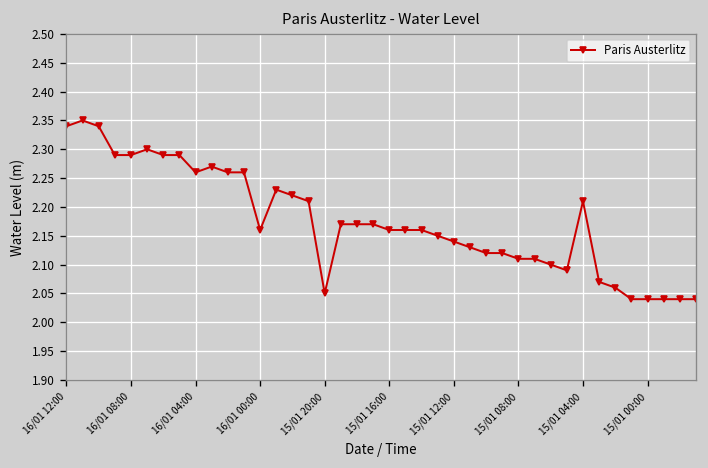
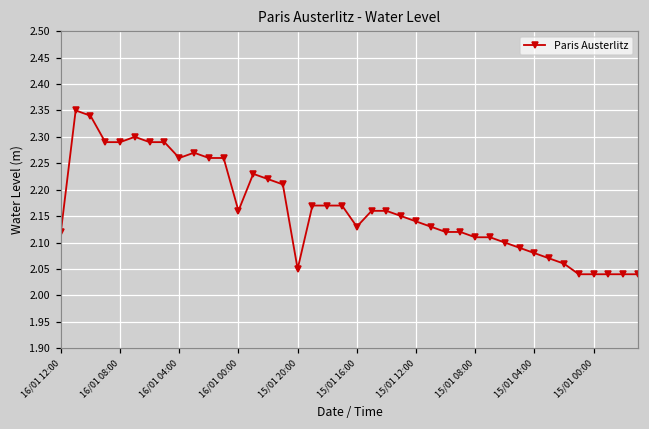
  {
-   "16/01 12:00": 2.34,
+   "16/01 12:00": 2.12,
    "16/01 08:00": 2.29,
    "16/01 04:00": 2.26,
    "16/01 00:00": 2.16,
    "15/01 20:00": 2.05,
-   "15/01 16:00": 2.16,
+   "15/01 16:00": 2.13,
    "15/01 12:00": 2.14,
    "15/01 08:00": 2.11,
-   "15/01 04:00": 2.21,
+   "15/01 04:00": 2.08,
    "15/01 00:00": 2.04
  }
